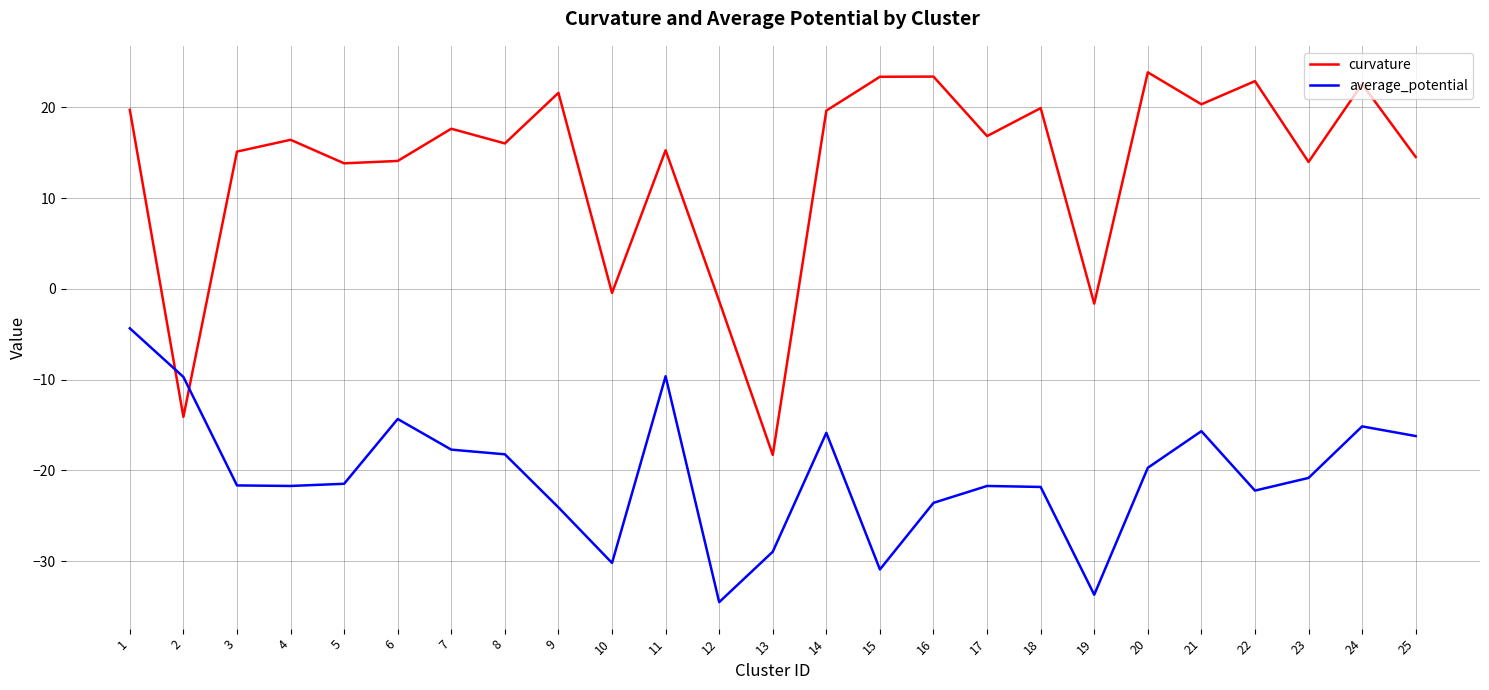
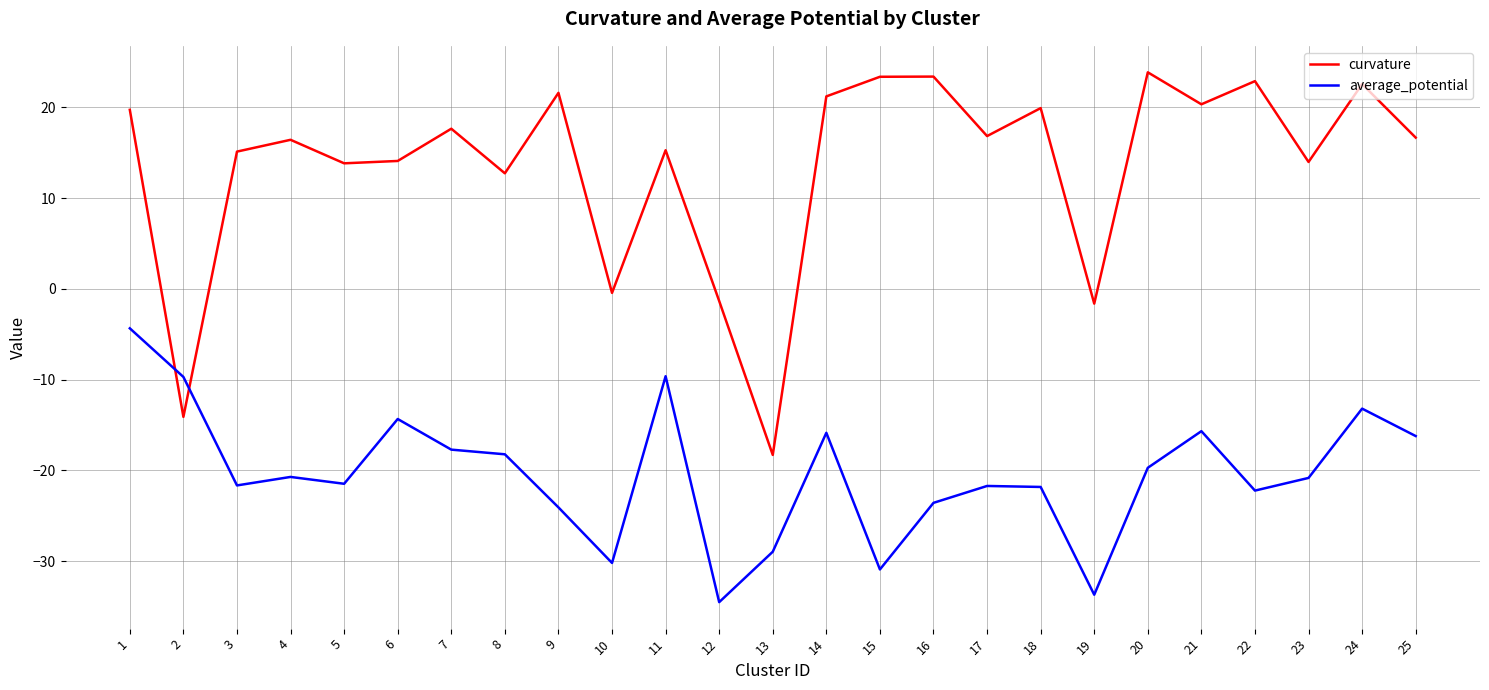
  {
    "curvature": {
      "1": 20,
      "2": -14,
      "3": 15,
      "4": 16,
      "5": 14,
      "6": 14,
      "7": 18,
-     "8": 16,
+     "8": 13,
      "9": 22,
      "10": 0,
      "11": 15,
      "12": -1,
      "13": -18,
-     "14": 20,
+     "14": 21,
      "15": 23,
      "16": 23,
      "17": 17,
      "18": 20,
      "19": -2,
      "20": 24,
      "21": 20,
      "22": 23,
      "23": 14,
-     "25": 15
+     "25": 17
    },
    "average_potential": {
      "1": -4,
      "2": -10,
      "3": -22,
-     "4": -22,
+     "4": -21,
      "5": -21,
      "6": -14,
      "7": -18,
      "8": -18,
      "9": -24,
      "10": -30,
      "11": -10,
      "12": -35,
      "13": -29,
      "14": -16,
      "15": -31,
      "16": -24,
      "17": -22,
      "18": -22,
      "19": -34,
      "20": -20,
      "21": -16,
      "22": -22,
      "23": -21,
-     "24": -15,
+     "24": -13,
      "25": -16
    }
  }
